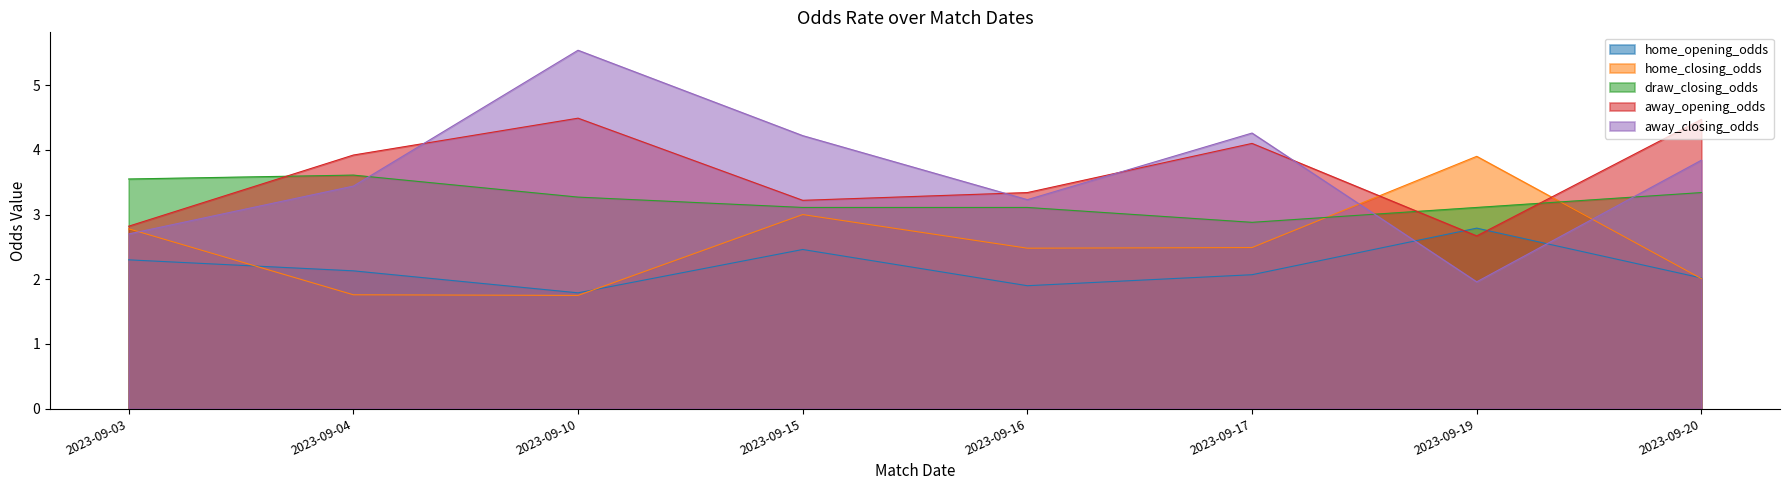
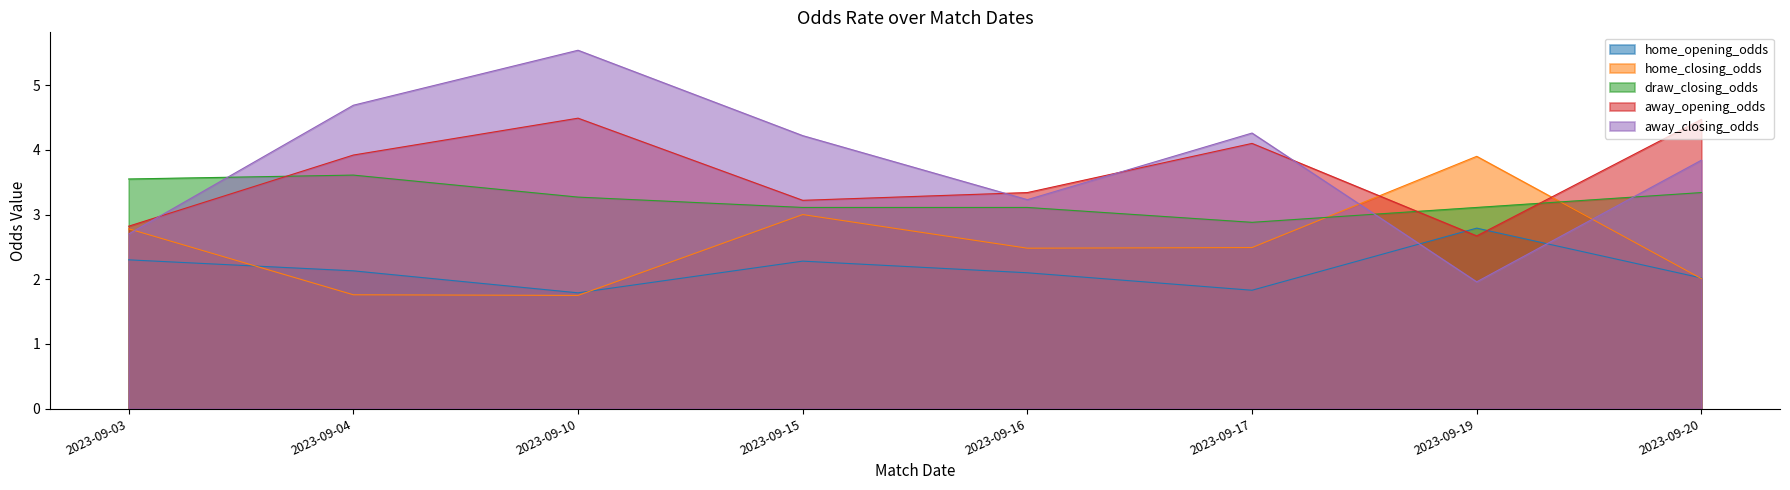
  {
    "home_opening_odds": {
      "2023-09-03": 2.3,
      "2023-09-04": 2.1,
      "2023-09-10": 1.8,
-     "2023-09-15": 2.5,
-     "2023-09-16": 1.9,
-     "2023-09-17": 2.1,
+     "2023-09-15": 2.3,
+     "2023-09-16": 2.1,
+     "2023-09-17": 1.8,
      "2023-09-19": 2.8
    },
    "home_closing_odds": {
      "2023-09-03": 2.8,
      "2023-09-04": 1.8,
      "2023-09-10": 1.8,
      "2023-09-15": 3.0,
      "2023-09-16": 2.5,
      "2023-09-17": 2.5,
      "2023-09-19": 3.9
    },
    "draw_closing_odds": {
      "2023-09-03": 3.6,
      "2023-09-04": 3.6,
      "2023-09-10": 3.3,
      "2023-09-15": 3.1,
      "2023-09-16": 3.1,
      "2023-09-17": 2.9,
      "2023-09-19": 3.1,
      "2023-09-20": 3.3
    },
    "away_opening_odds": {
      "2023-09-03": 2.8,
      "2023-09-04": 3.9,
      "2023-09-10": 4.5,
      "2023-09-15": 3.2,
      "2023-09-16": 3.3,
      "2023-09-17": 4.1,
      "2023-09-19": 2.7
    },
    "away_closing_odds": {
      "2023-09-03": 2.7,
-     "2023-09-04": 3.4,
+     "2023-09-04": 4.7,
      "2023-09-10": 5.5,
      "2023-09-15": 4.2,
      "2023-09-16": 3.2,
      "2023-09-17": 4.3,
      "2023-09-19": 2.0,
      "2023-09-20": 3.8
    }
  }
